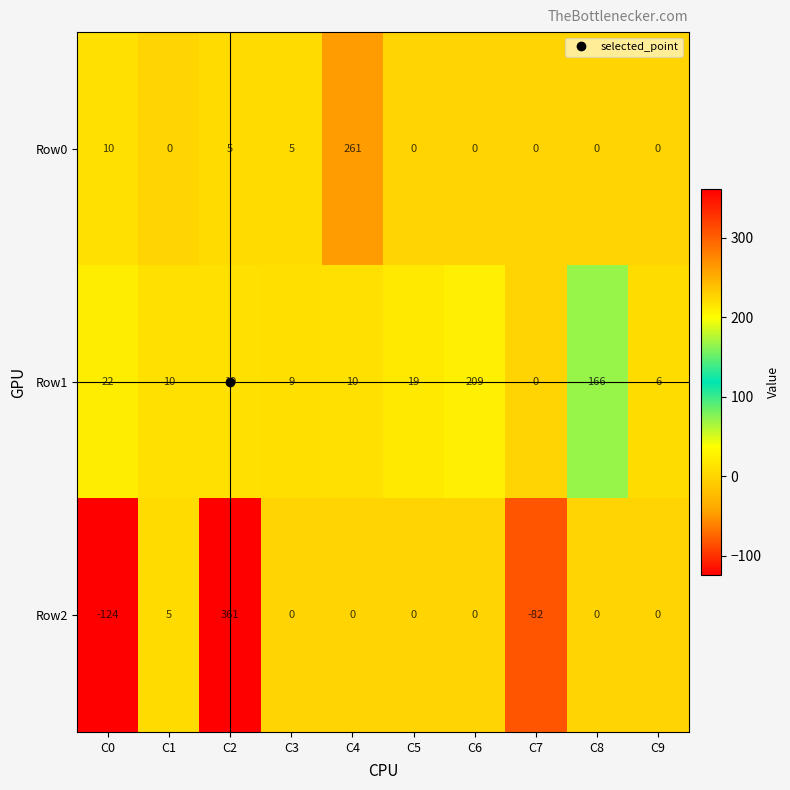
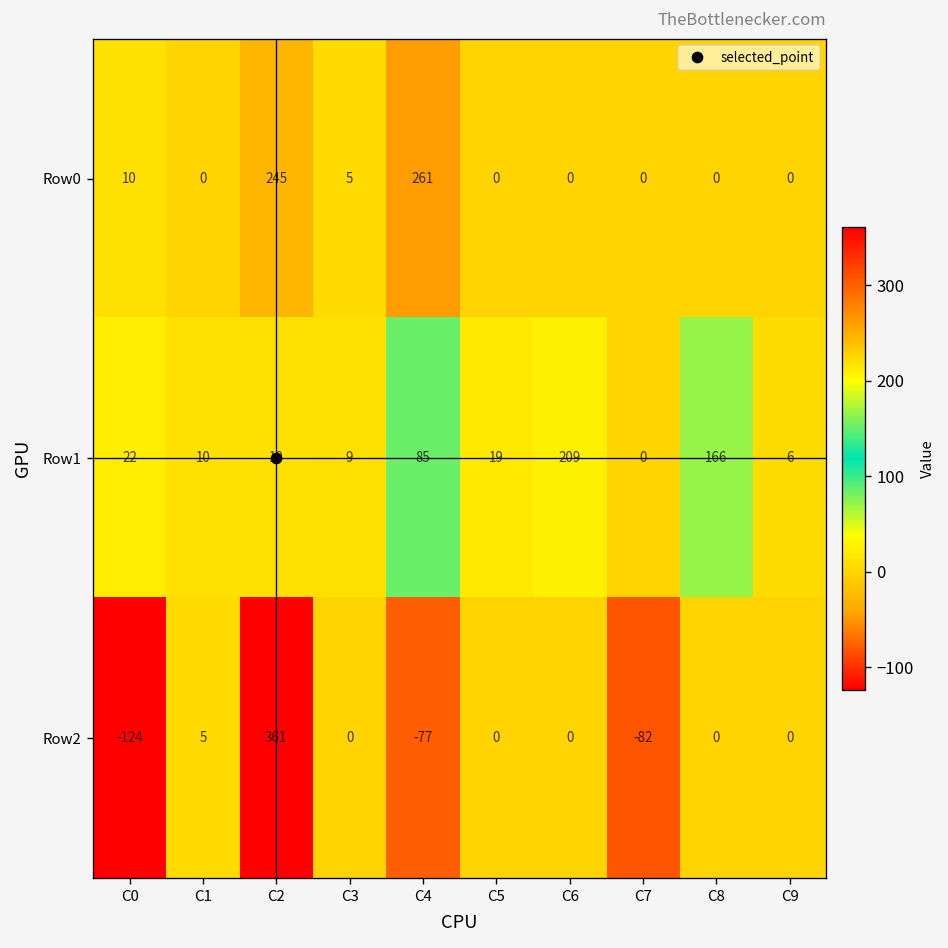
  {
    "Row0": {
      "C0": 10,
      "C1": 0,
-     "C2": 5,
+     "C2": 245,
      "C3": 5,
      "C4": 261,
      "C5": 0,
      "C6": 0,
      "C7": 0,
      "C8": 0,
      "C9": 0
    },
    "Row1": {
      "C0": 22,
      "C1": 10,
      "C3": 9,
-     "C4": 10,
+     "C4": 85,
      "C5": 19,
      "C6": 209,
      "C7": 0,
      "C8": 166,
      "C9": 6
    },
    "Row2": {
      "C0": -124,
      "C1": 5,
      "C2": 361,
      "C3": 0,
-     "C4": 0,
+     "C4": -77,
      "C5": 0,
      "C6": 0,
      "C7": -82,
      "C8": 0,
      "C9": 0
    }
  }
